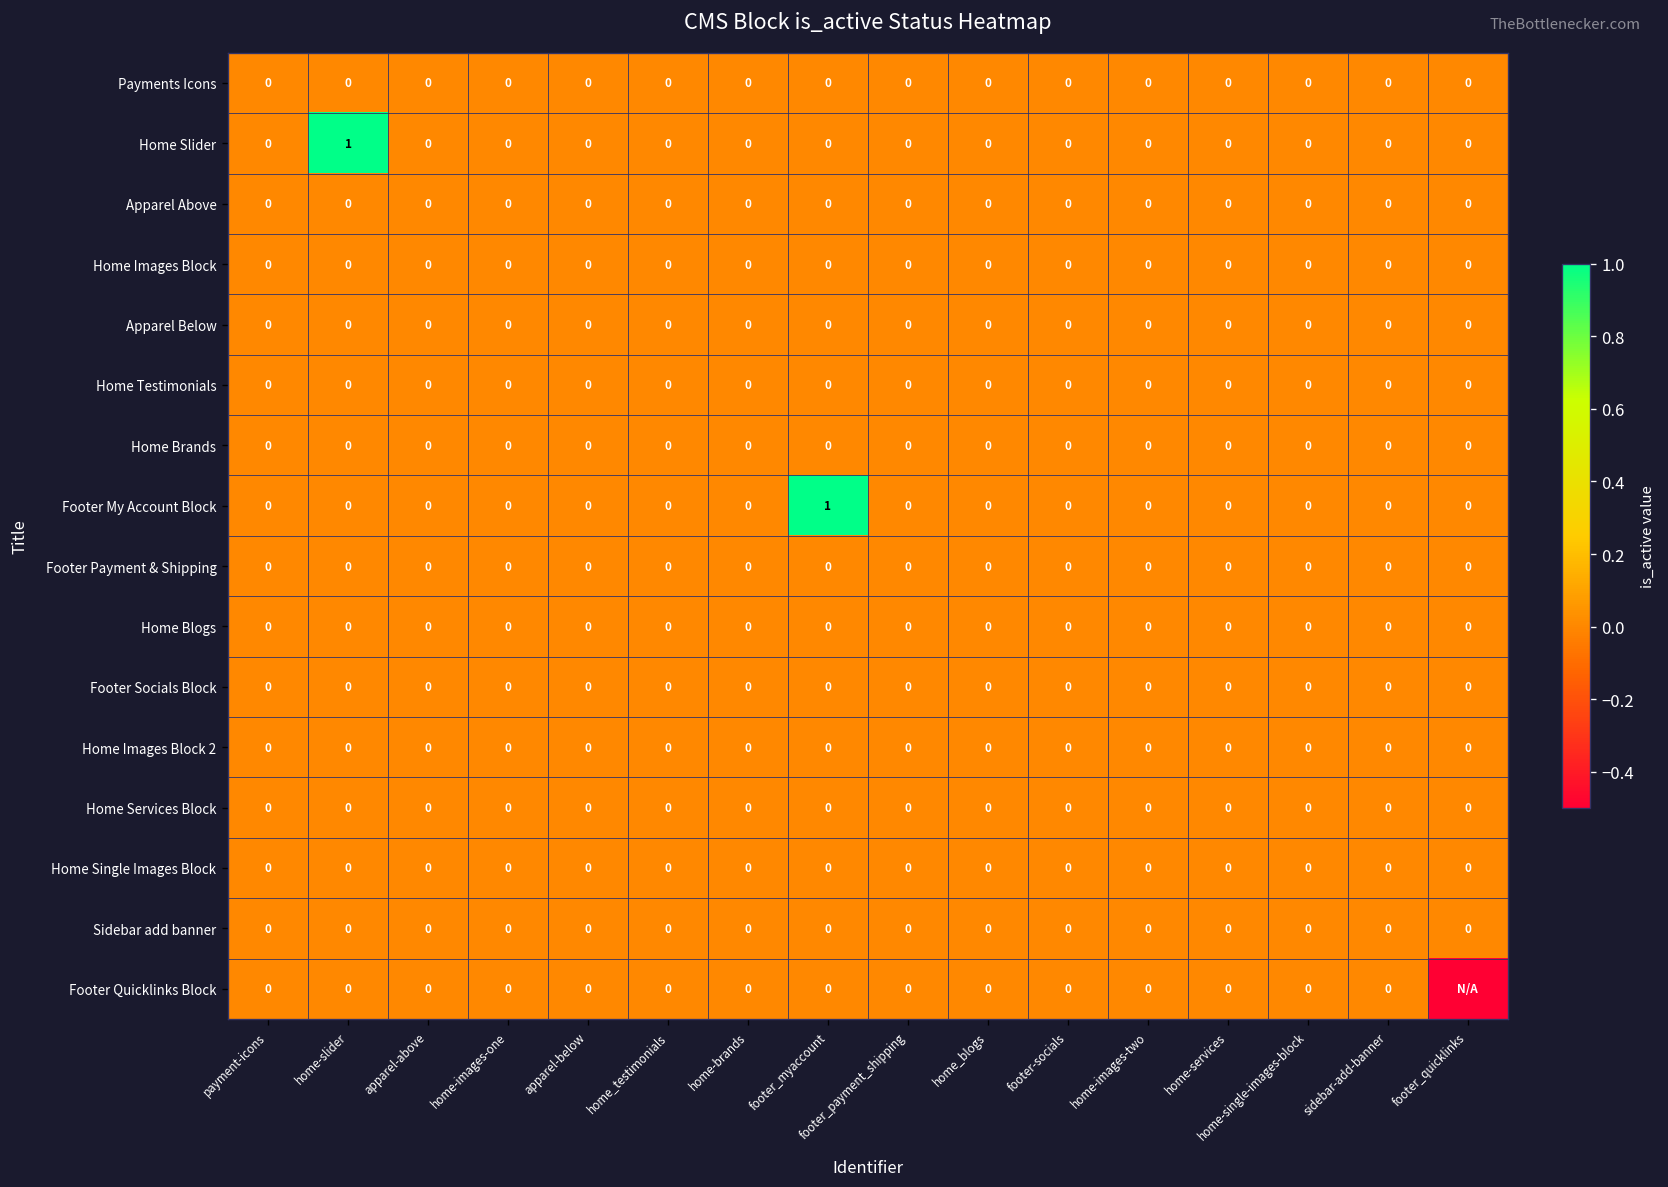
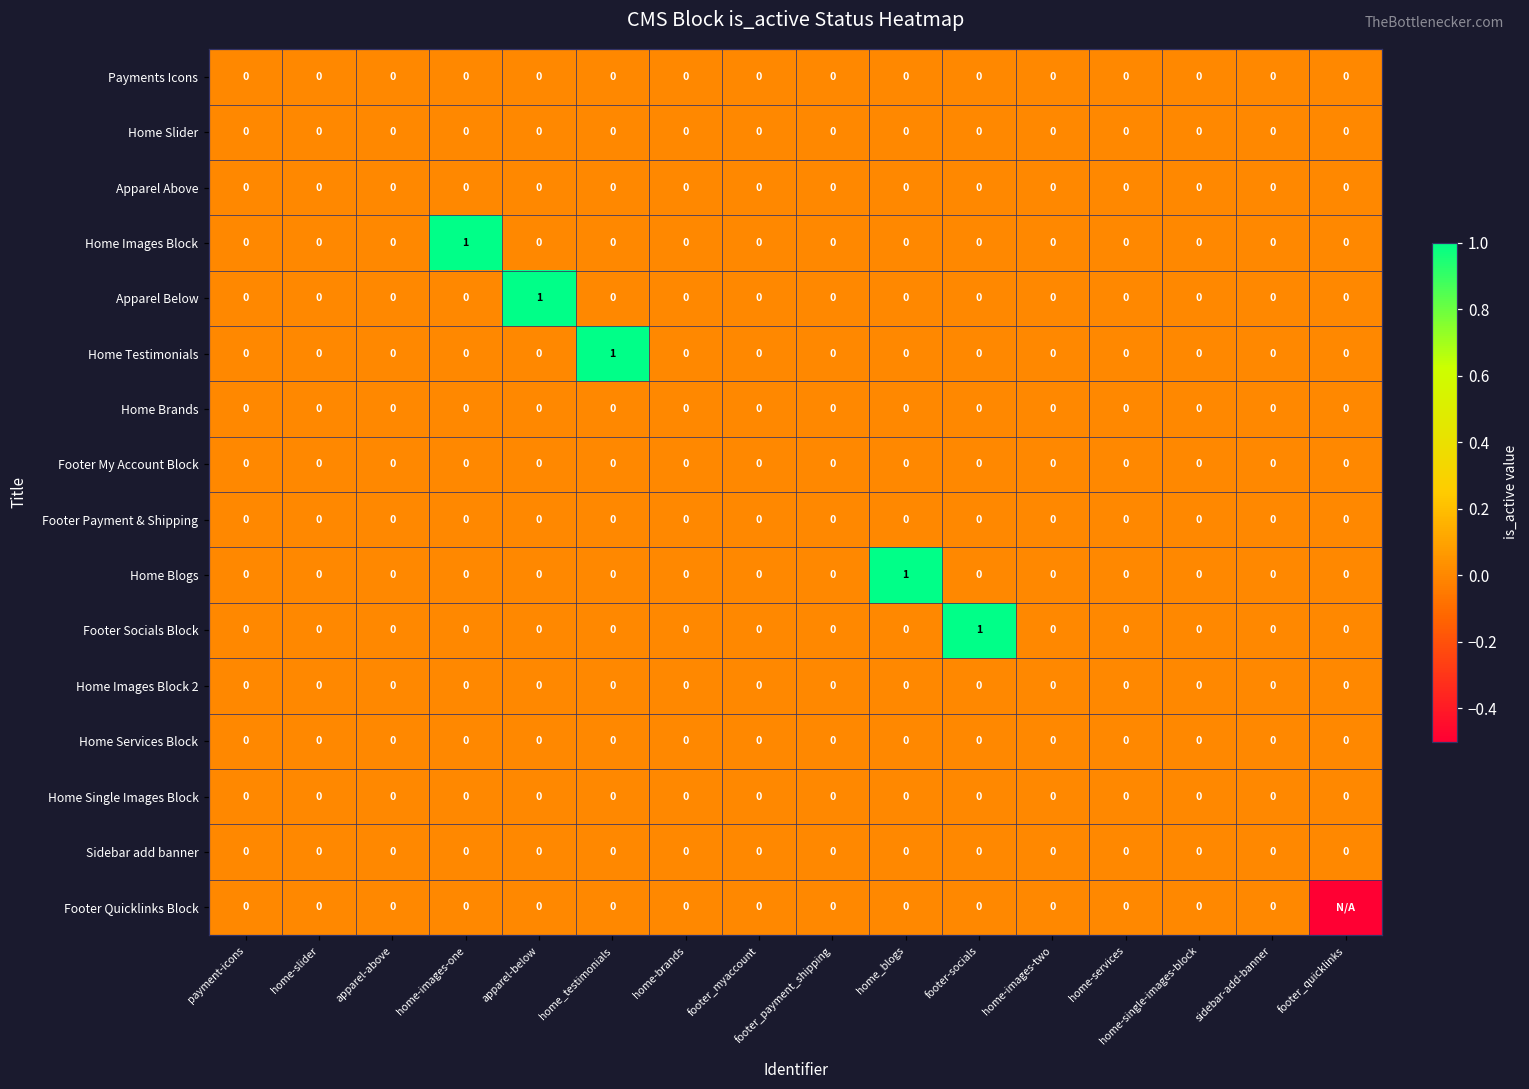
  {
    "Home Slider": {
      "payment-icons": 0,
-     "home-slider": 1,
+     "home-slider": 0,
      "apparel-above": 0,
      "home-images-one": 0,
      "apparel-below": 0,
      "home_testimonials": 0,
      "home-brands": 0,
      "footer_myaccount": 0,
      "footer_payment_shipping": 0,
      "home_blogs": 0,
      "footer-socials": 0,
      "home-images-two": 0,
      "home-services": 0,
      "home-single-images-block": 0,
      "sidebar-add-banner": 0,
      "footer_quicklinks": 0
    },
    "Home Images Block": {
      "payment-icons": 0,
      "home-slider": 0,
      "apparel-above": 0,
-     "home-images-one": 0,
+     "home-images-one": 1,
      "apparel-below": 0,
      "home_testimonials": 0,
      "home-brands": 0,
      "footer_myaccount": 0,
      "footer_payment_shipping": 0,
      "home_blogs": 0,
      "footer-socials": 0,
      "home-images-two": 0,
      "home-services": 0,
      "home-single-images-block": 0,
      "sidebar-add-banner": 0,
      "footer_quicklinks": 0
    },
    "Apparel Below": {
      "payment-icons": 0,
      "home-slider": 0,
      "apparel-above": 0,
      "home-images-one": 0,
-     "apparel-below": 0,
+     "apparel-below": 1,
      "home_testimonials": 0,
      "home-brands": 0,
      "footer_myaccount": 0,
      "footer_payment_shipping": 0,
      "home_blogs": 0,
      "footer-socials": 0,
      "home-images-two": 0,
      "home-services": 0,
      "home-single-images-block": 0,
      "sidebar-add-banner": 0,
      "footer_quicklinks": 0
    },
    "Home Testimonials": {
      "payment-icons": 0,
      "home-slider": 0,
      "apparel-above": 0,
      "home-images-one": 0,
      "apparel-below": 0,
-     "home_testimonials": 0,
+     "home_testimonials": 1,
      "home-brands": 0,
      "footer_myaccount": 0,
      "footer_payment_shipping": 0,
      "home_blogs": 0,
      "footer-socials": 0,
      "home-images-two": 0,
      "home-services": 0,
      "home-single-images-block": 0,
      "sidebar-add-banner": 0,
      "footer_quicklinks": 0
    },
    "Footer My Account Block": {
      "payment-icons": 0,
      "home-slider": 0,
      "apparel-above": 0,
      "home-images-one": 0,
      "apparel-below": 0,
      "home_testimonials": 0,
      "home-brands": 0,
-     "footer_myaccount": 1,
+     "footer_myaccount": 0,
      "footer_payment_shipping": 0,
      "home_blogs": 0,
      "footer-socials": 0,
      "home-images-two": 0,
      "home-services": 0,
      "home-single-images-block": 0,
      "sidebar-add-banner": 0,
      "footer_quicklinks": 0
    },
    "Home Blogs": {
      "payment-icons": 0,
      "home-slider": 0,
      "apparel-above": 0,
      "home-images-one": 0,
      "apparel-below": 0,
      "home_testimonials": 0,
      "home-brands": 0,
      "footer_myaccount": 0,
      "footer_payment_shipping": 0,
-     "home_blogs": 0,
+     "home_blogs": 1,
      "footer-socials": 0,
      "home-images-two": 0,
      "home-services": 0,
      "home-single-images-block": 0,
      "sidebar-add-banner": 0,
      "footer_quicklinks": 0
    },
    "Footer Socials Block": {
      "payment-icons": 0,
      "home-slider": 0,
      "apparel-above": 0,
      "home-images-one": 0,
      "apparel-below": 0,
      "home_testimonials": 0,
      "home-brands": 0,
      "footer_myaccount": 0,
      "footer_payment_shipping": 0,
      "home_blogs": 0,
-     "footer-socials": 0,
+     "footer-socials": 1,
      "home-images-two": 0,
      "home-services": 0,
      "home-single-images-block": 0,
      "sidebar-add-banner": 0,
      "footer_quicklinks": 0
    }
  }
